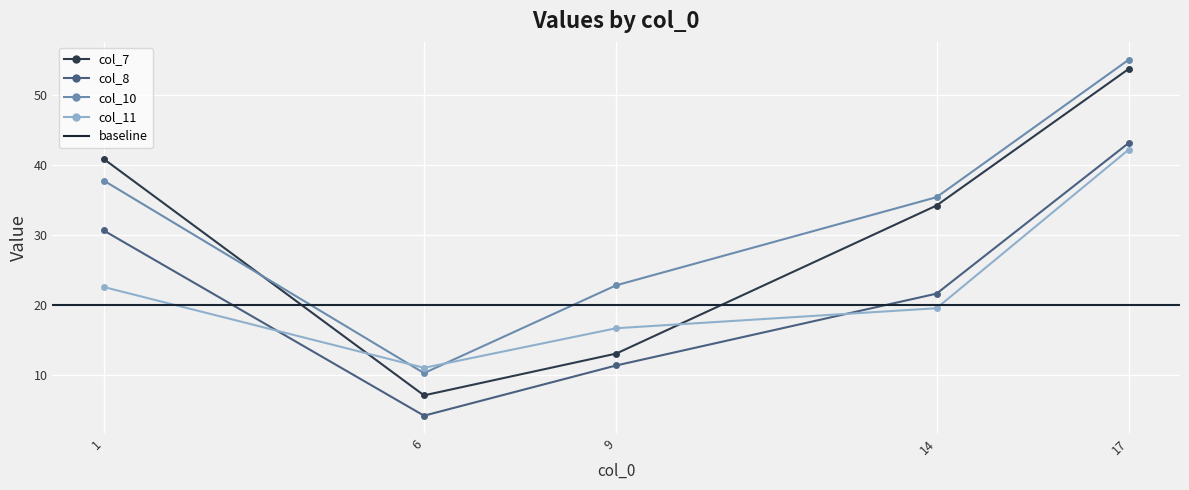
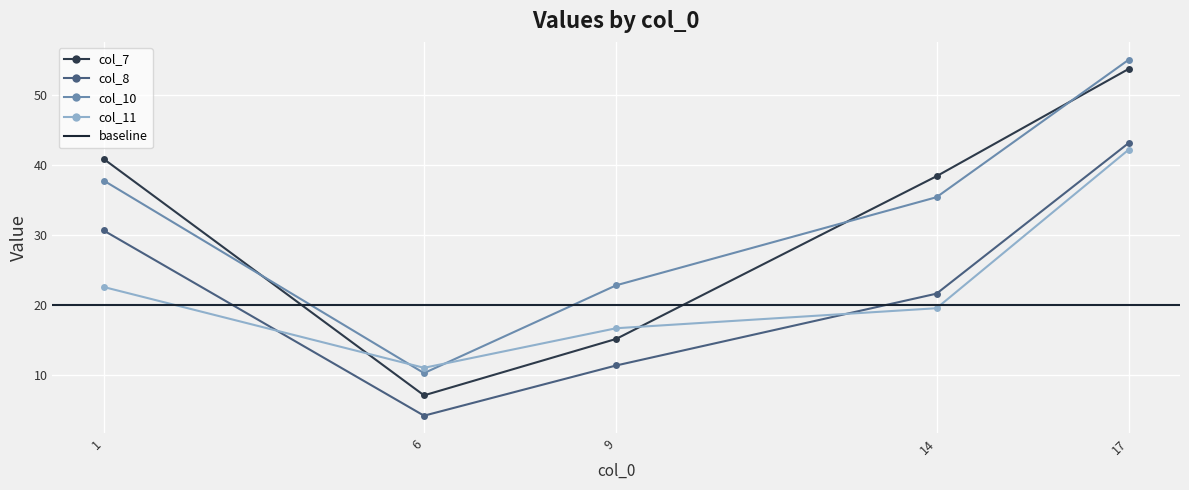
  {
    "col_7": {
      "1": 41,
      "6": 7,
-     "9": 13,
-     "14": 34,
+     "9": 15,
+     "14": 38,
      "17": 54
    },
    "col_8": {
      "1": 31,
      "6": 4,
      "9": 11,
      "14": 22,
      "17": 43
    }
  }
